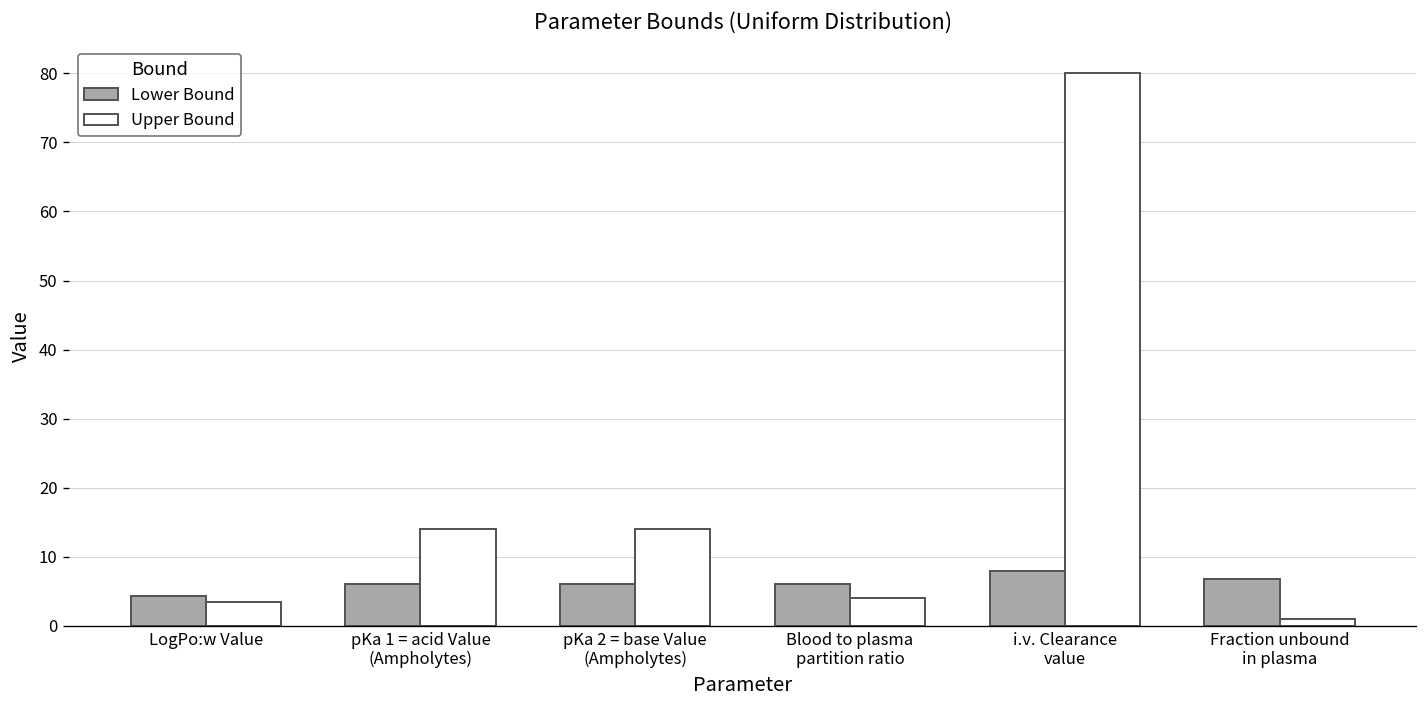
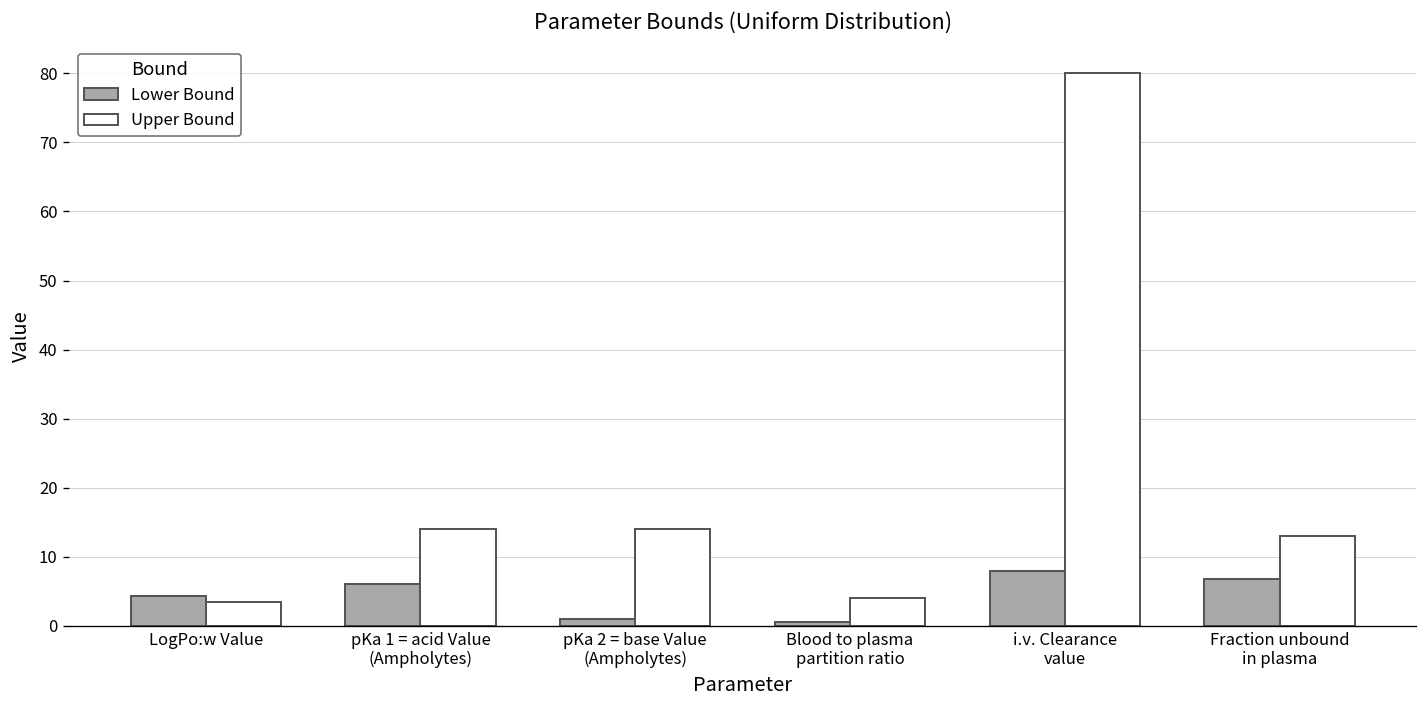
  {
    "Lower Bound": {
      "LogPo:w Value": 4,
      "pKa 1 = acid Value (Ampholytes)": 6,
-     "pKa 2 = base Value (Ampholytes)": 6,
-     "Blood to plasma partition ratio": 6,
+     "pKa 2 = base Value (Ampholytes)": 1,
+     "Blood to plasma partition ratio": 1,
      "i.v. Clearance value": 8,
      "Fraction unbound in plasma": 7
    },
    "Upper Bound": {
      "LogPo:w Value": 4,
      "pKa 1 = acid Value (Ampholytes)": 14,
      "pKa 2 = base Value (Ampholytes)": 14,
      "Blood to plasma partition ratio": 4,
      "i.v. Clearance value": 80,
-     "Fraction unbound in plasma": 1
+     "Fraction unbound in plasma": 13
    }
  }
